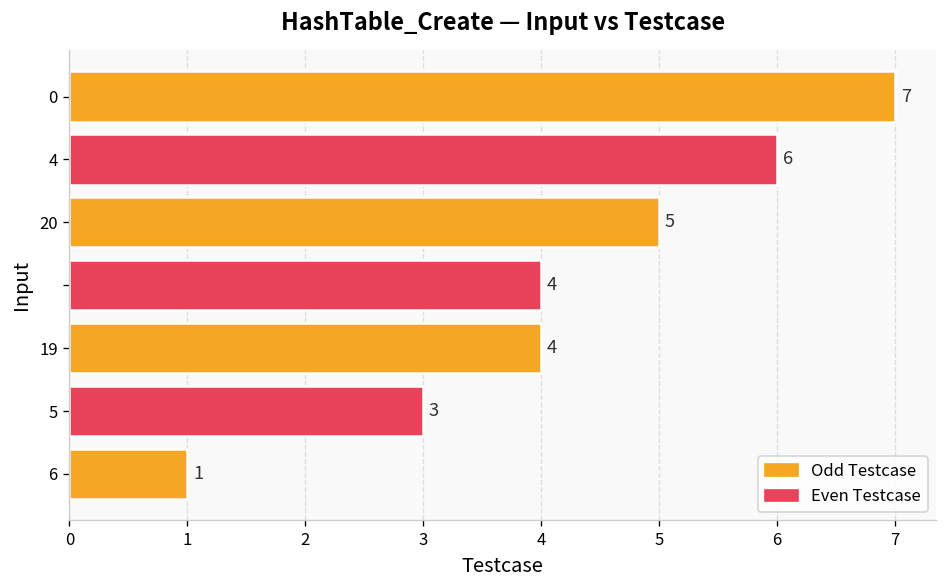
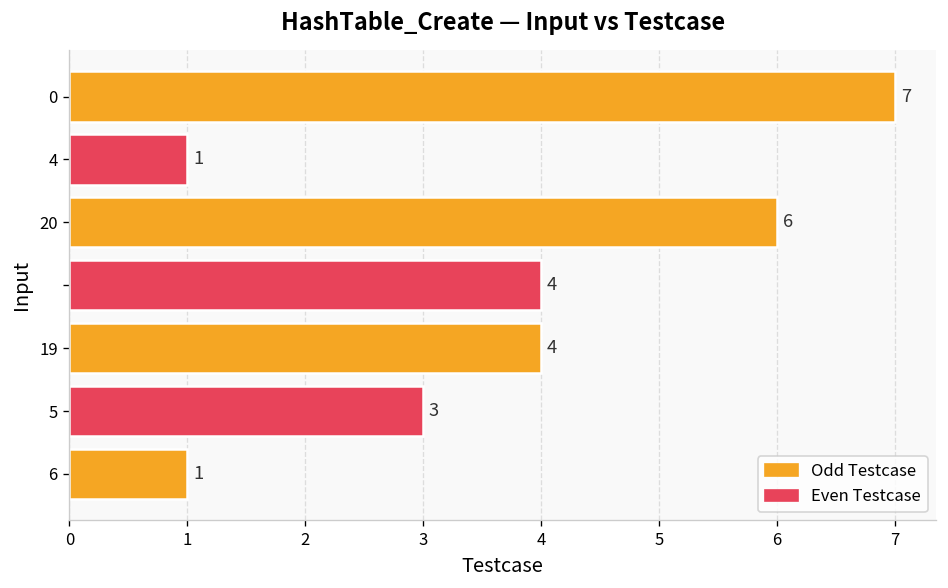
  {
    "0": 7,
-   "4": 6,
-   "20": 5,
+   "4": 1,
+   "20": 6,
    "19": 4,
    "5": 3,
    "6": 1
  }
